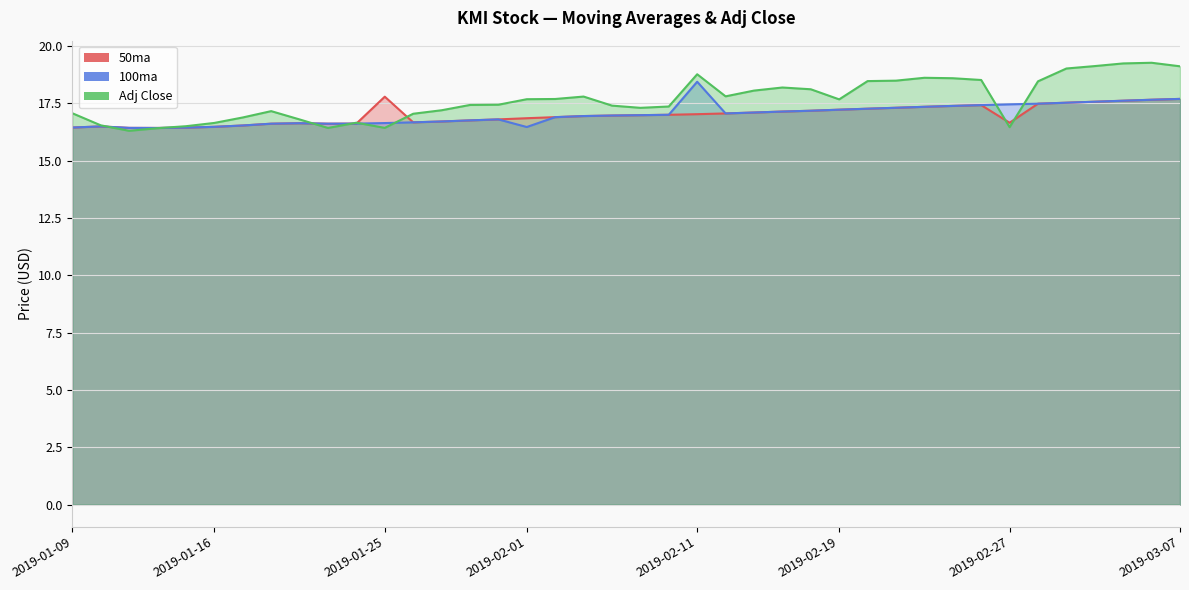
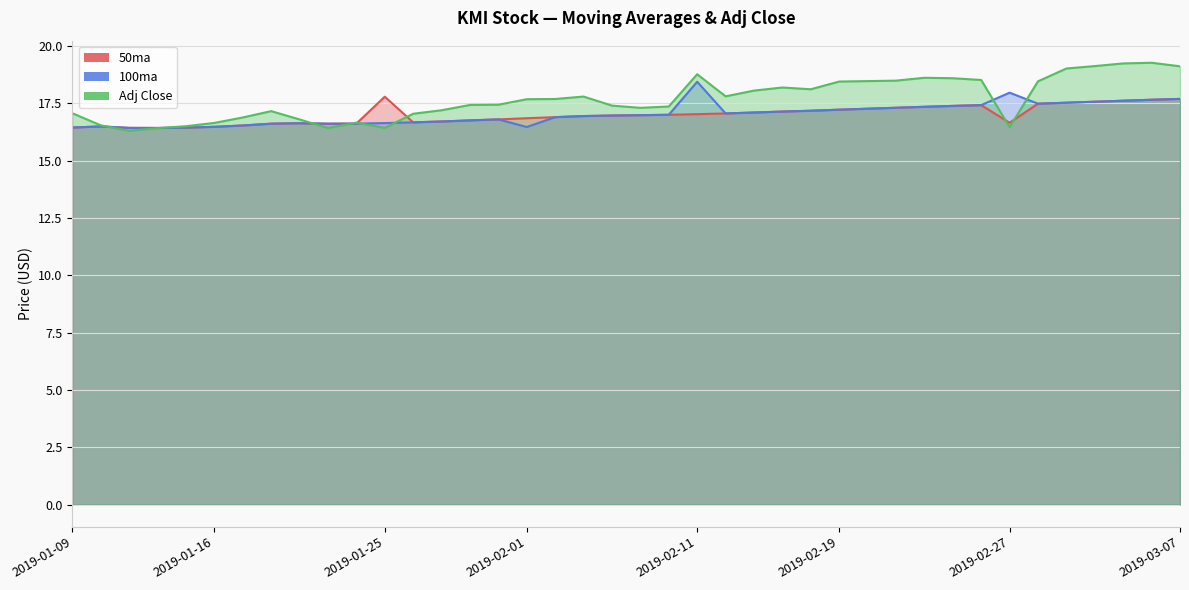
  {
    "50ma": {
      "2019-01-25": 17.8,
      "2019-02-01": 16.9,
      "2019-02-11": 17.0,
      "2019-02-27": 16.7
    },
    "100ma": {
      "2019-01-25": 16.6,
      "2019-02-01": 16.5,
      "2019-02-11": 18.4,
-     "2019-02-27": 17.5
+     "2019-02-27": 18.0
    },
    "Adj Close": {
      "2019-01-09": 17.1,
      "2019-01-16": 16.6,
      "2019-01-25": 16.4,
      "2019-02-01": 17.7,
      "2019-02-11": 18.8,
-     "2019-02-19": 17.7,
+     "2019-02-19": 18.5,
      "2019-02-27": 16.5,
      "2019-03-07": 19.1
    }
  }
